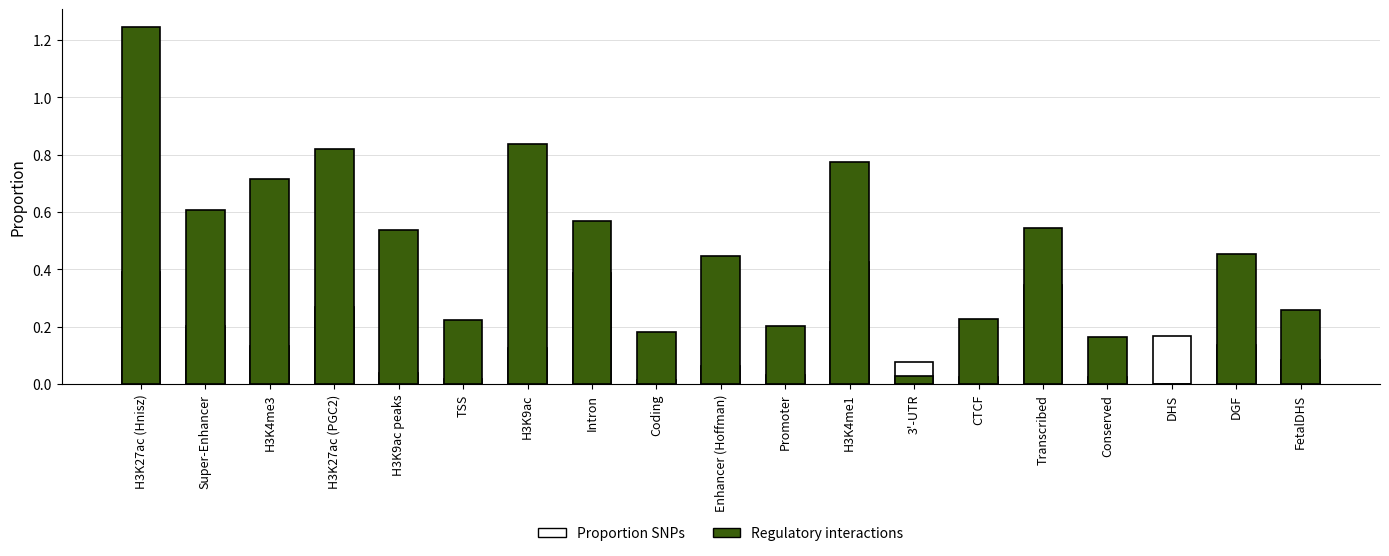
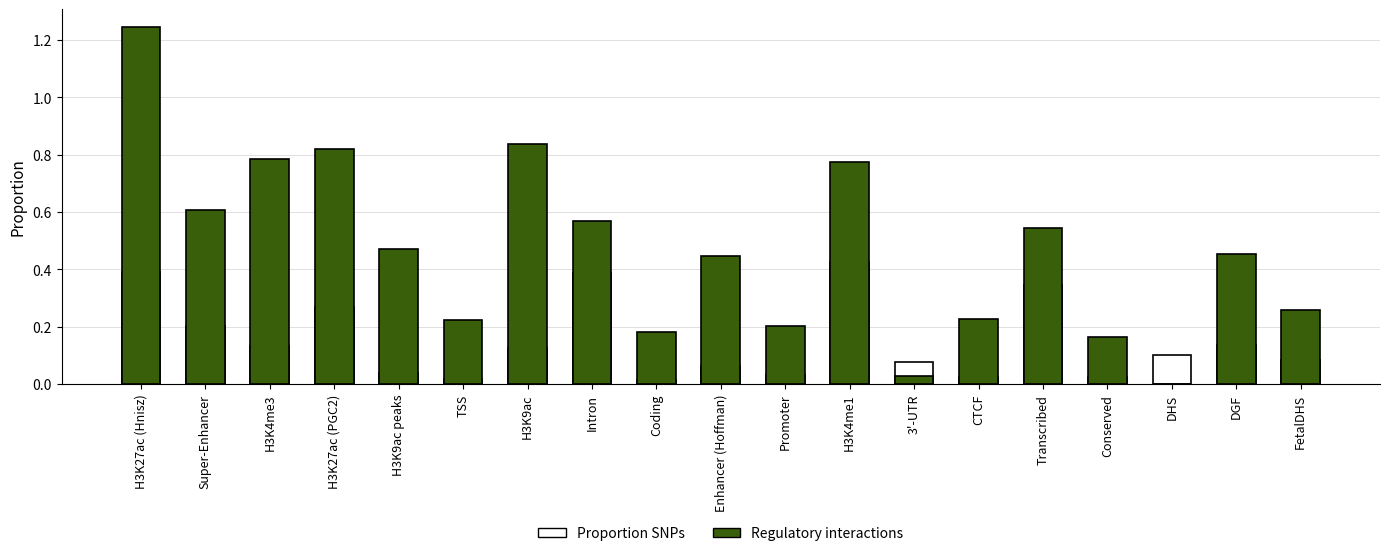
  {
    "Proportion SNPs": {
      "3'-UTR": 0.08,
-     "DHS": 0.17
+     "DHS": 0.10
    },
    "Regulatory interactions": {
      "H3K27ac (Hnisz)": 1.24,
      "Super-Enhancer": 0.61,
-     "H3K4me3": 0.72,
+     "H3K4me3": 0.79,
      "H3K27ac (PGC2)": 0.82,
-     "H3K9ac peaks": 0.54,
+     "H3K9ac peaks": 0.47,
      "TSS": 0.22,
      "H3K9ac": 0.84,
      "Intron": 0.57,
      "Coding": 0.18,
      "Enhancer (Hoffman)": 0.45,
      "Promoter": 0.20,
      "H3K4me1": 0.77,
      "CTCF": 0.23,
      "Transcribed": 0.54,
      "Conserved": 0.16,
      "DHS": 0.00,
      "DGF": 0.46,
      "FetalDHS": 0.26
    }
  }
